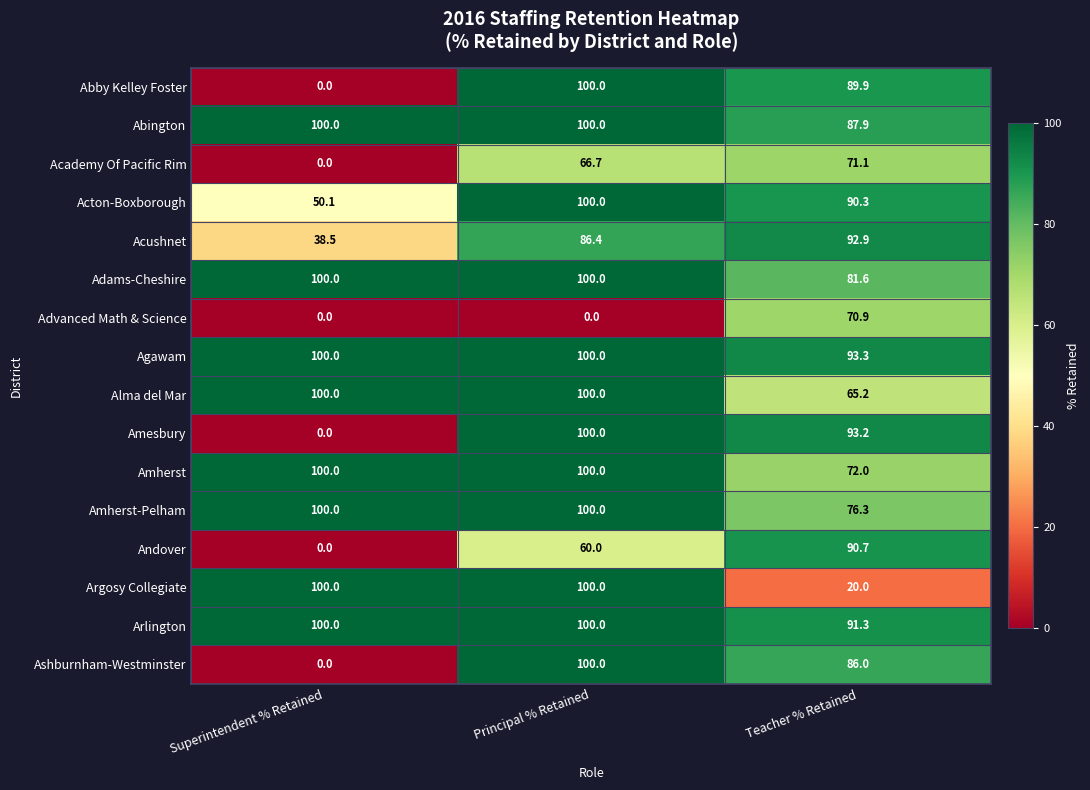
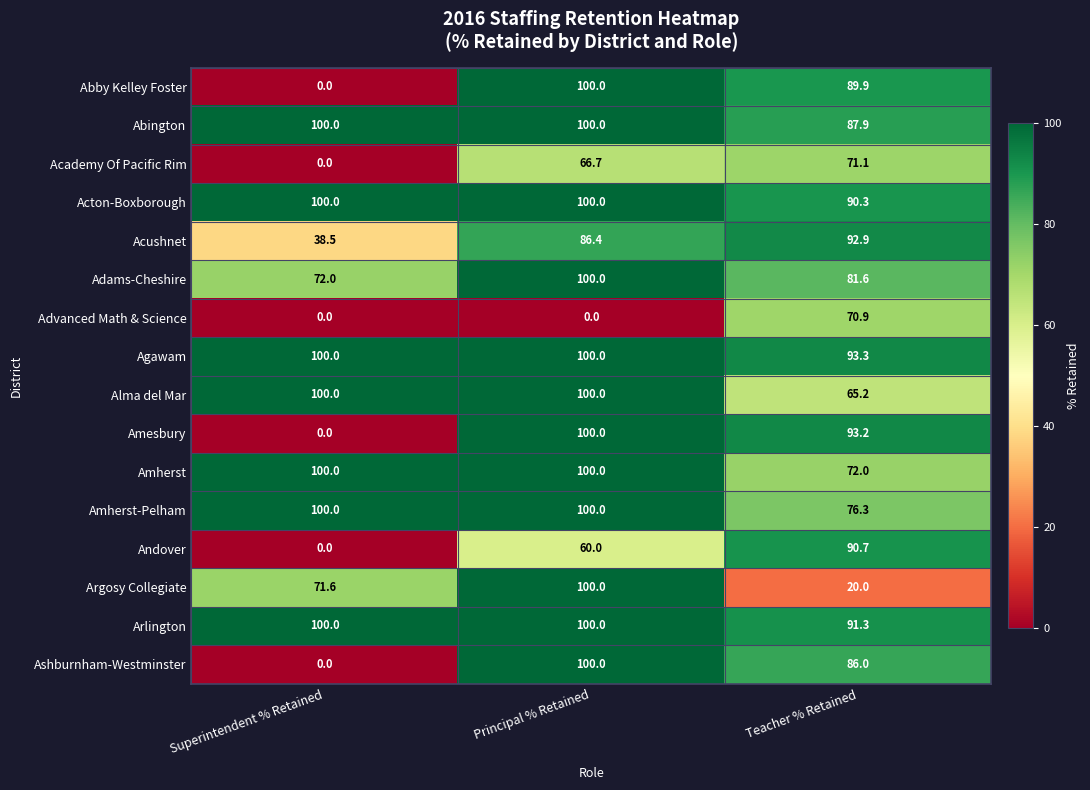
  {
    "Abby Kelley Foster": {
      "Superintendent % Retained": 0.0,
      "Principal % Retained": 100.0,
      "Teacher % Retained": 89.9
    },
    "Abington": {
      "Superintendent % Retained": 100.0,
      "Principal % Retained": 100.0,
      "Teacher % Retained": 87.9
    },
    "Academy Of Pacific Rim": {
      "Superintendent % Retained": 0.0,
      "Principal % Retained": 66.7,
      "Teacher % Retained": 71.1
    },
    "Acton-Boxborough": {
-     "Superintendent % Retained": 50.1,
+     "Superintendent % Retained": 100.0,
      "Principal % Retained": 100.0,
      "Teacher % Retained": 90.3
    },
    "Acushnet": {
      "Superintendent % Retained": 38.5,
      "Principal % Retained": 86.4,
      "Teacher % Retained": 92.9
    },
    "Adams-Cheshire": {
-     "Superintendent % Retained": 100.0,
+     "Superintendent % Retained": 72.0,
      "Principal % Retained": 100.0,
      "Teacher % Retained": 81.6
    },
    "Advanced Math & Science": {
      "Superintendent % Retained": 0.0,
      "Principal % Retained": 0.0,
      "Teacher % Retained": 70.9
    },
    "Agawam": {
      "Superintendent % Retained": 100.0,
      "Principal % Retained": 100.0,
      "Teacher % Retained": 93.3
    },
    "Alma del Mar": {
      "Superintendent % Retained": 100.0,
      "Principal % Retained": 100.0,
      "Teacher % Retained": 65.2
    },
    "Amesbury": {
      "Superintendent % Retained": 0.0,
      "Principal % Retained": 100.0,
      "Teacher % Retained": 93.2
    },
    "Amherst": {
      "Superintendent % Retained": 100.0,
      "Principal % Retained": 100.0,
      "Teacher % Retained": 72.0
    },
    "Amherst-Pelham": {
      "Superintendent % Retained": 100.0,
      "Principal % Retained": 100.0,
      "Teacher % Retained": 76.3
    },
    "Andover": {
      "Superintendent % Retained": 0.0,
      "Principal % Retained": 60.0,
      "Teacher % Retained": 90.7
    },
    "Argosy Collegiate": {
-     "Superintendent % Retained": 100.0,
+     "Superintendent % Retained": 71.6,
      "Principal % Retained": 100.0,
      "Teacher % Retained": 20.0
    },
    "Arlington": {
      "Superintendent % Retained": 100.0,
      "Principal % Retained": 100.0,
      "Teacher % Retained": 91.3
    },
    "Ashburnham-Westminster": {
      "Superintendent % Retained": 0.0,
      "Principal % Retained": 100.0,
      "Teacher % Retained": 86.0
    }
  }
